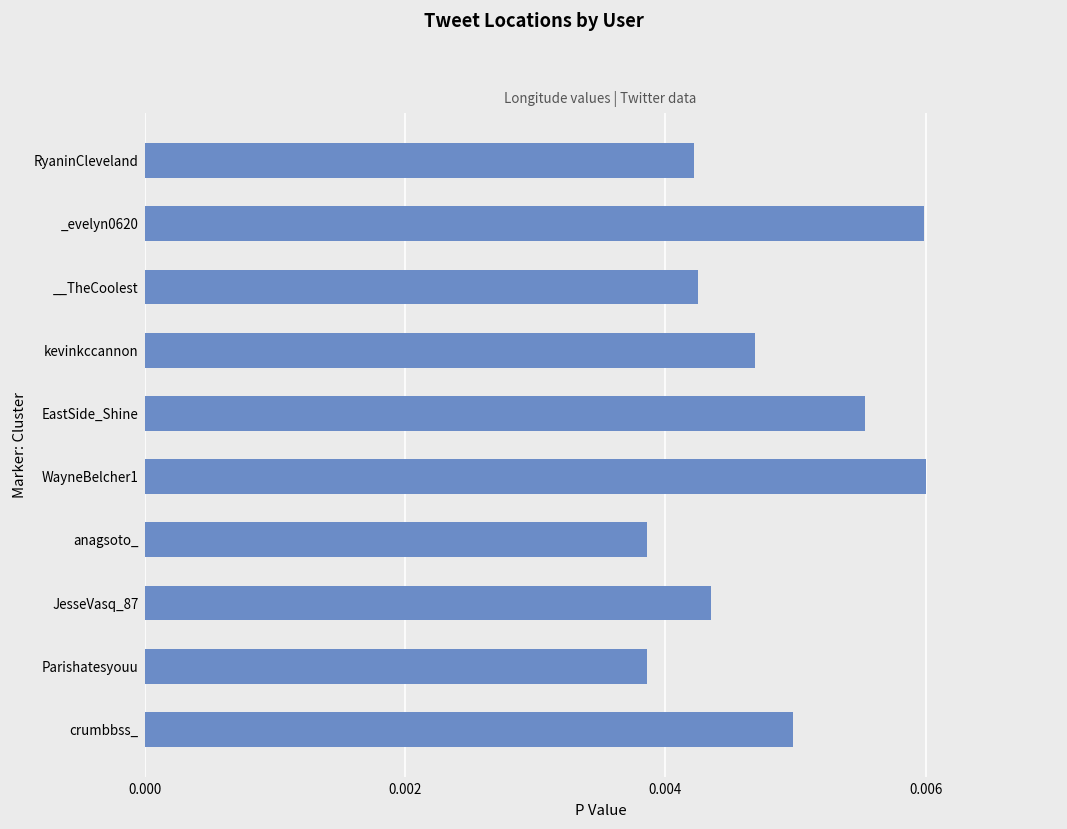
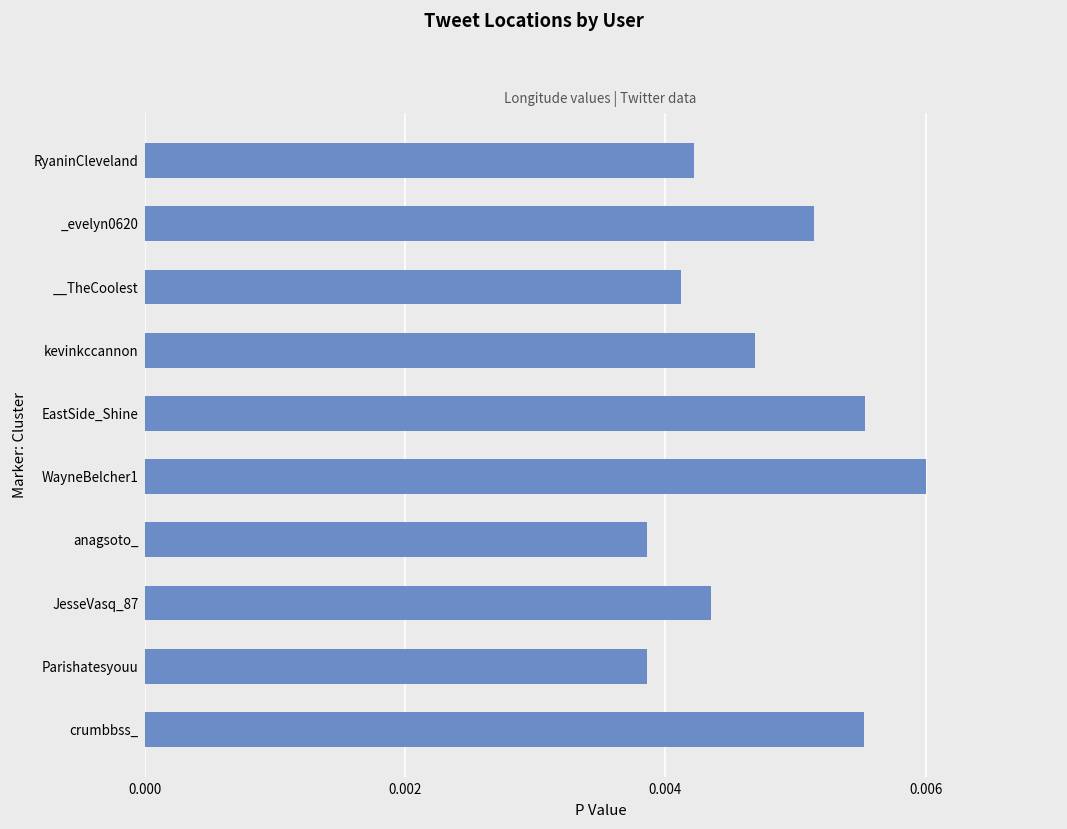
  {
    "RyaninCleveland": 0.00422,
-   "_evelyn0620": 0.00598,
-   "__TheCoolest": 0.00425,
+   "_evelyn0620": 0.00514,
+   "__TheCoolest": 0.00412,
    "kevinkccannon": 0.00469,
    "EastSide_Shine": 0.00553,
    "WayneBelcher1": 0.00600,
    "anagsoto_": 0.00386,
    "JesseVasq_87": 0.00435,
    "Parishatesyouu": 0.00386,
-   "crumbbss_": 0.00498
+   "crumbbss_": 0.00553
  }
